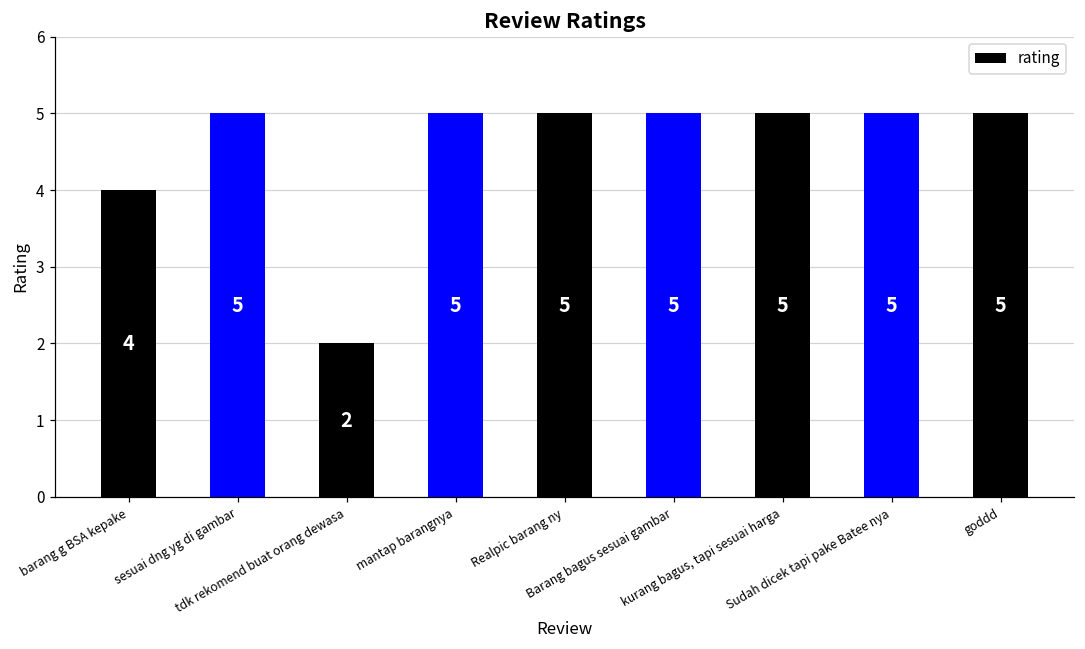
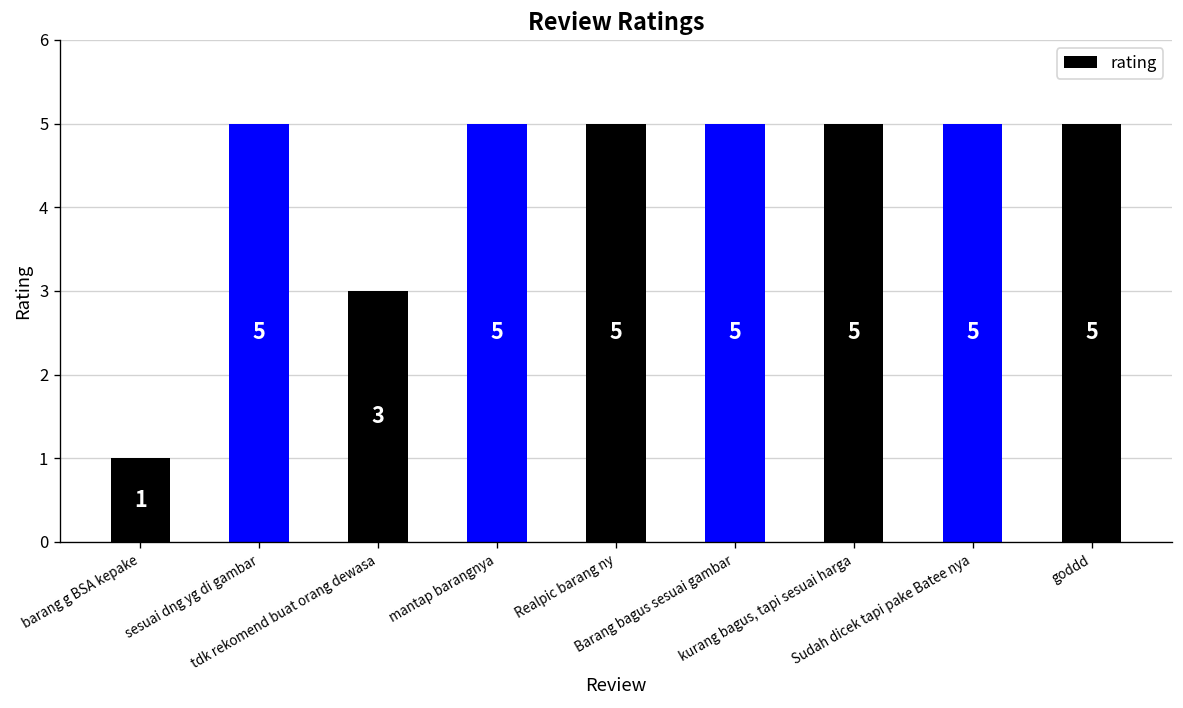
  {
-   "barang g BSA kepake": 4,
+   "barang g BSA kepake": 1,
    "sesuai dng yg di gambar": 5,
-   "tdk rekomend buat orang dewasa": 2,
+   "tdk rekomend buat orang dewasa": 3,
    "mantap barangnya": 5,
    "Realpic barang ny": 5,
    "Barang bagus sesuai gambar": 5,
    "kurang bagus, tapi sesuai harga": 5,
    "Sudah dicek tapi pake Batee nya": 5,
    "goddd": 5
  }
